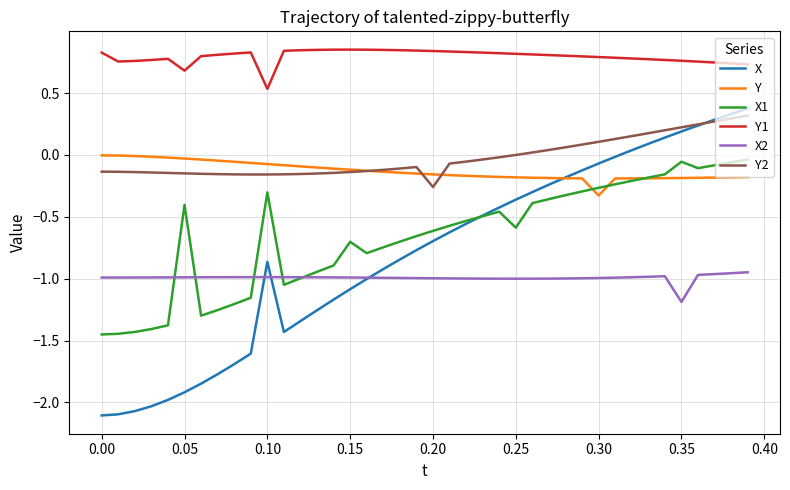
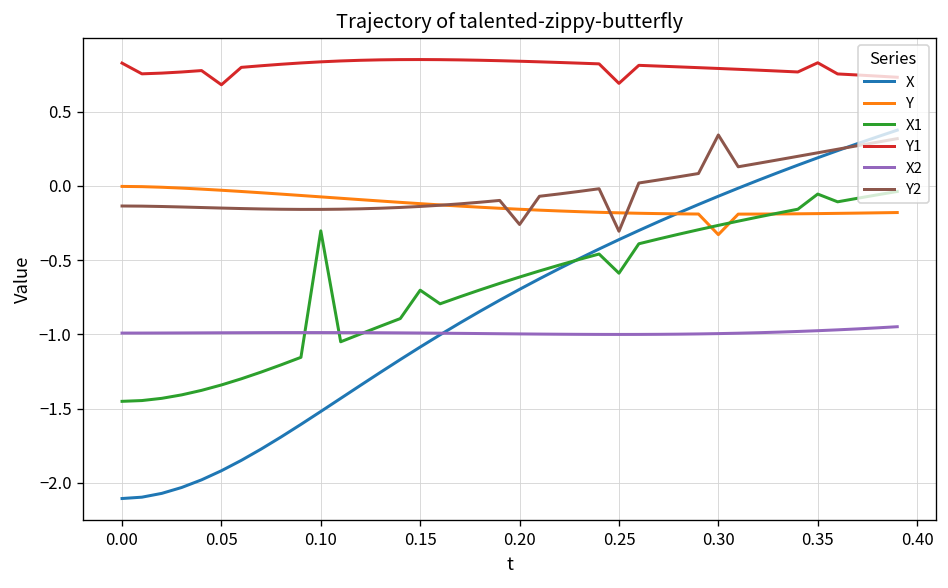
  {
    "X": {
      "0.00": -2.10,
      "0.05": -1.92,
-     "0.10": -0.86,
+     "0.10": -1.52,
      "0.15": -1.08,
      "0.20": -0.70,
      "0.25": -0.36,
      "0.30": -0.07,
      "0.35": 0.19
    },
    "Y": {
      "0.00": 0.00,
      "0.05": -0.03,
      "0.10": -0.07,
      "0.20": -0.16,
      "0.25": -0.18,
      "0.30": -0.33,
      "0.35": -0.19
    },
    "X1": {
      "0.00": -1.45,
-     "0.05": -0.40,
+     "0.05": -1.34,
      "0.10": -0.30,
      "0.15": -0.70,
      "0.20": -0.61,
      "0.25": -0.59,
      "0.30": -0.27,
      "0.35": -0.05
    },
    "Y1": {
      "0.00": 0.83,
      "0.05": 0.68,
-     "0.10": 0.53,
+     "0.10": 0.84,
      "0.15": 0.85,
      "0.20": 0.84,
-     "0.25": 0.82,
+     "0.25": 0.69,
      "0.30": 0.79,
-     "0.35": 0.76
+     "0.35": 0.83
    },
    "X2": {
      "0.00": -0.99,
      "0.05": -0.99,
      "0.10": -0.99,
      "0.15": -0.99,
      "0.20": -1.00,
      "0.25": -1.00,
      "0.30": -0.99,
-     "0.35": -1.19
+     "0.35": -0.97
    },
    "Y2": {
      "0.00": -0.14,
      "0.05": -0.15,
      "0.10": -0.16,
      "0.20": -0.26,
-     "0.25": 0.00,
-     "0.30": 0.11,
+     "0.25": -0.31,
+     "0.30": 0.34,
      "0.35": 0.22
    }
  }
